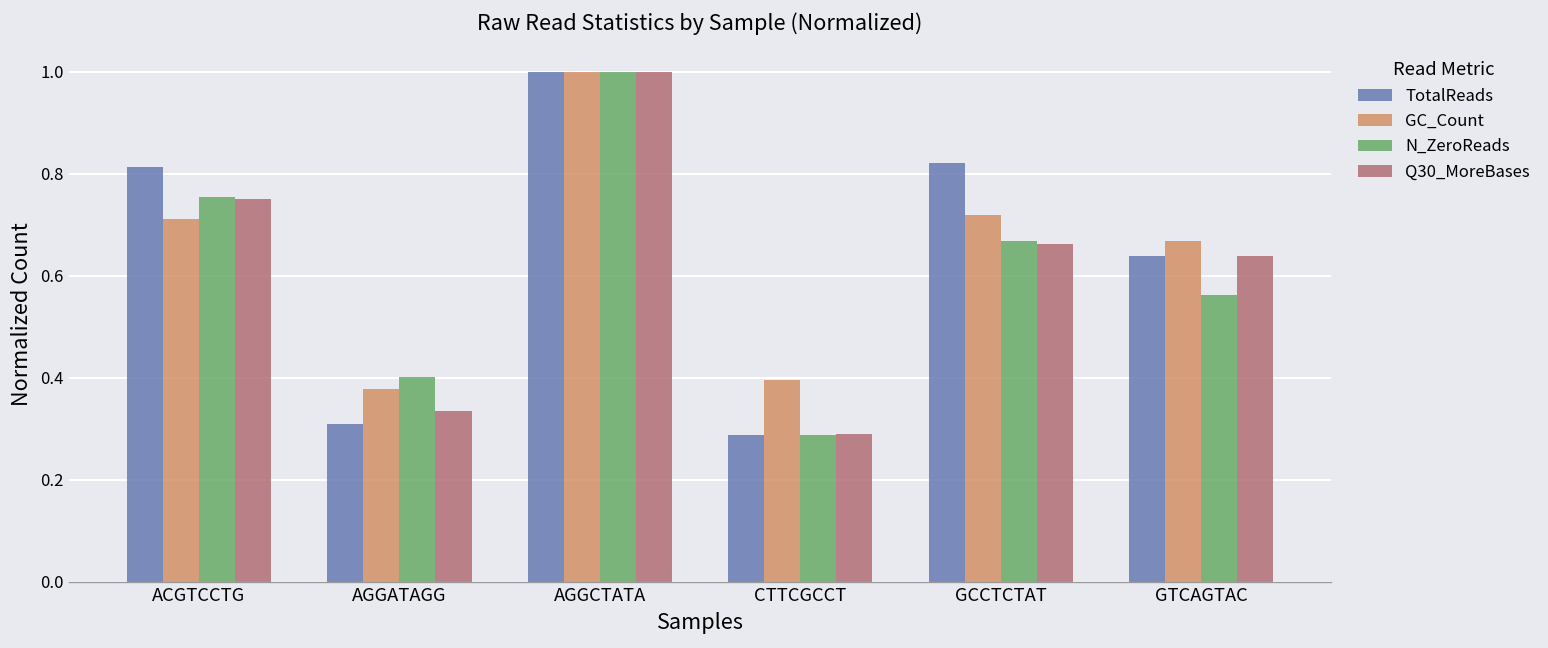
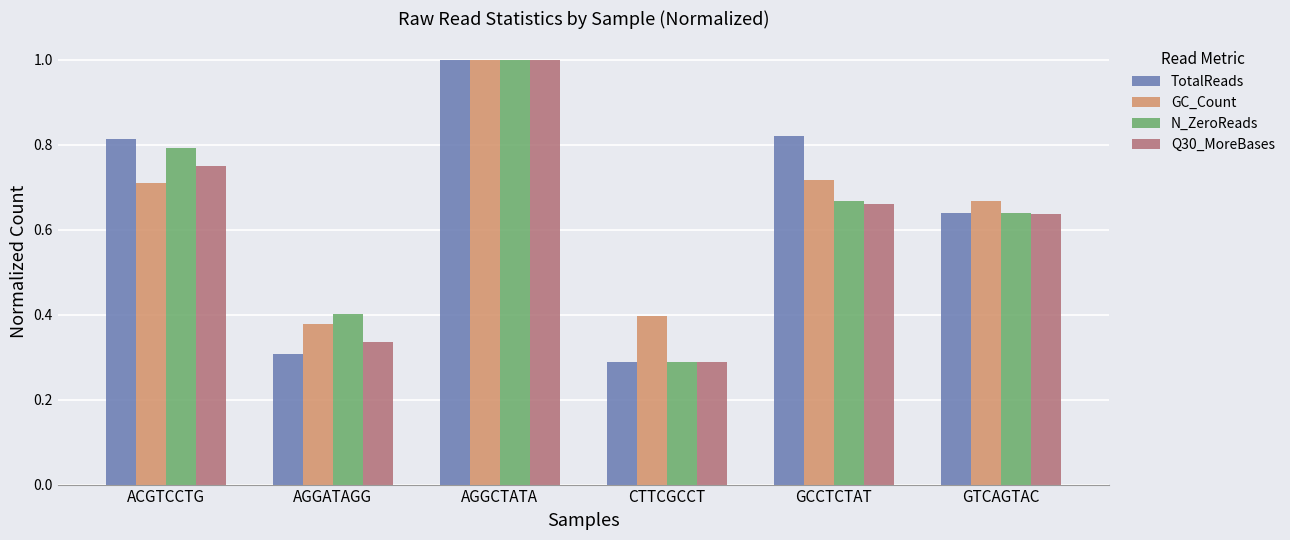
  {
    "TotalReads": {
      "ACGTCCTG": 0.81,
      "AGGATAGG": 0.31,
      "AGGCTATA": 1.00,
      "CTTCGCCT": 0.29,
      "GCCTCTAT": 0.82,
      "GTCAGTAC": 0.64
    },
    "N_ZeroReads": {
-     "ACGTCCTG": 0.75,
+     "ACGTCCTG": 0.79,
      "AGGATAGG": 0.40,
      "AGGCTATA": 1.00,
      "CTTCGCCT": 0.29,
      "GCCTCTAT": 0.67,
-     "GTCAGTAC": 0.56
+     "GTCAGTAC": 0.64
    }
  }
